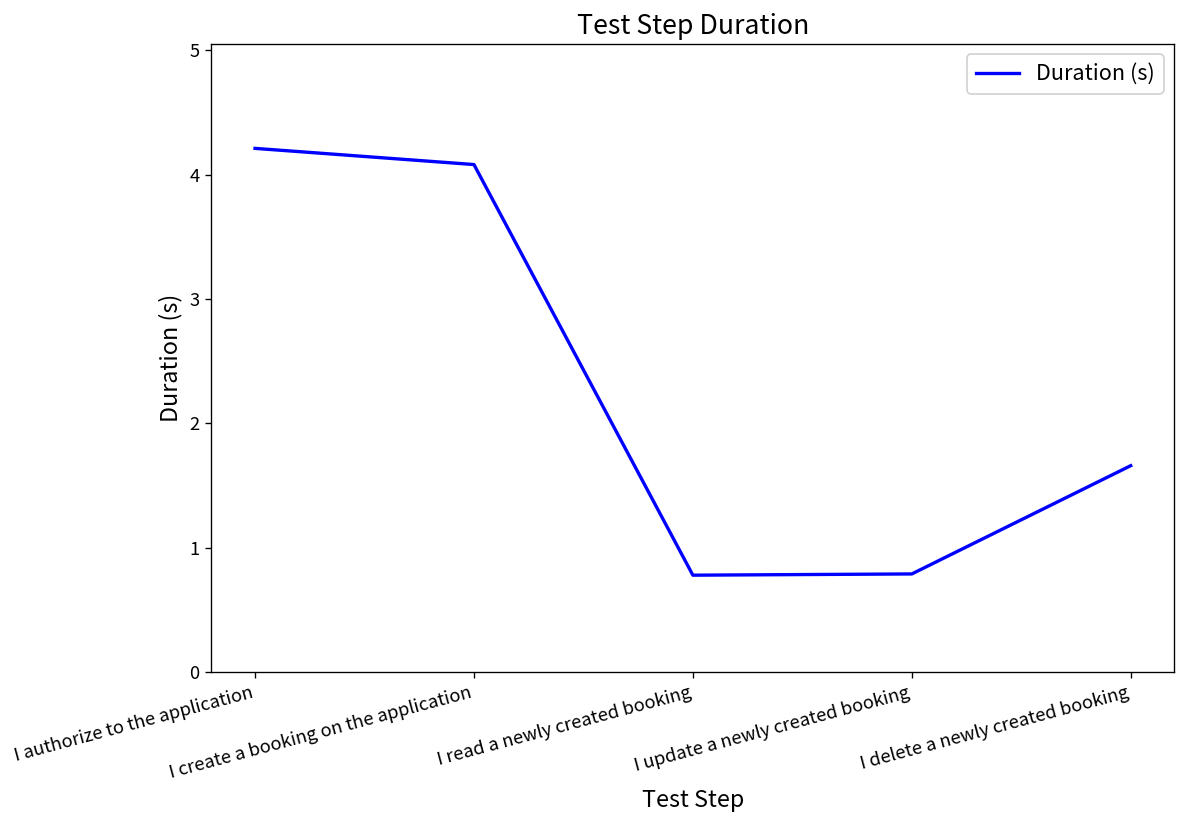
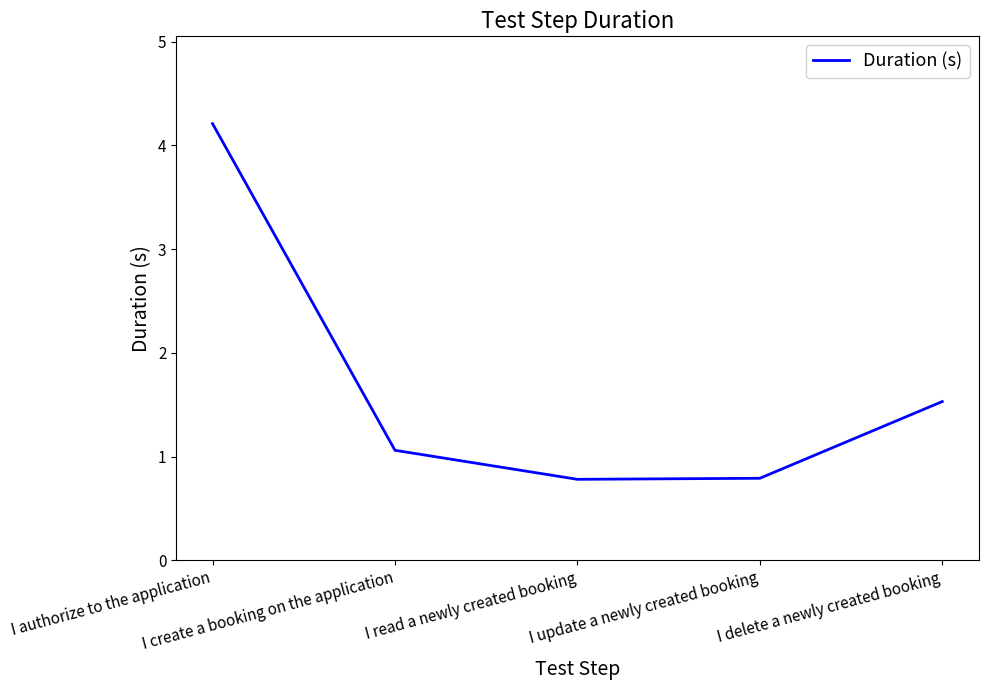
  {
    "I authorize to the application": 4.21,
-   "I create a booking on the application": 4.08,
+   "I create a booking on the application": 1.06,
    "I read a newly created booking": 0.78,
    "I update a newly created booking": 0.79,
-   "I delete a newly created booking": 1.66
+   "I delete a newly created booking": 1.53
  }
